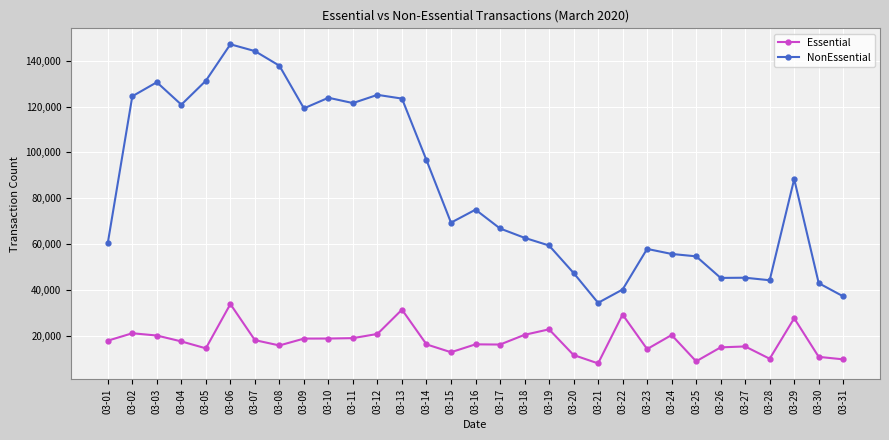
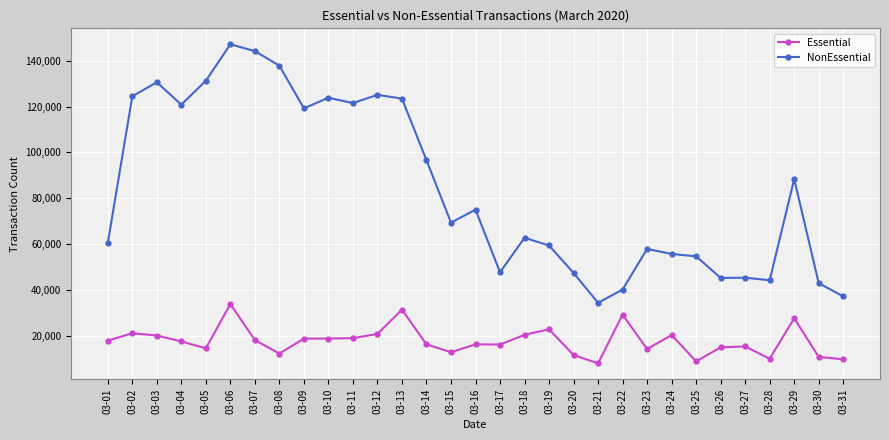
  {
    "Essential": {
      "03-01": "18,000",
      "03-02": "21,000",
      "03-03": "20,000",
      "03-04": "18,000",
      "03-05": "15,000",
      "03-06": "34,000",
      "03-07": "18,000",
-     "03-08": "16,000",
+     "03-08": "12,000",
      "03-09": "19,000",
      "03-10": "19,000",
      "03-11": "19,000",
      "03-12": "21,000",
      "03-13": "31,000",
      "03-14": "16,000",
      "03-15": "13,000",
      "03-16": "16,000",
      "03-17": "16,000",
      "03-18": "20,000",
      "03-19": "23,000",
      "03-20": "12,000",
      "03-21": "8,000",
      "03-22": "29,000",
      "03-23": "14,000",
      "03-24": "20,000",
      "03-25": "9,000",
      "03-26": "15,000",
      "03-27": "15,000",
      "03-28": "10,000",
      "03-29": "28,000",
      "03-30": "11,000",
      "03-31": "10,000"
    },
    "NonEssential": {
      "03-01": "61,000",
      "03-02": "125,000",
      "03-03": "131,000",
      "03-04": "121,000",
      "03-05": "131,000",
      "03-06": "147,000",
      "03-07": "144,000",
      "03-08": "138,000",
      "03-09": "119,000",
      "03-10": "124,000",
      "03-11": "122,000",
      "03-12": "125,000",
      "03-13": "123,000",
      "03-14": "97,000",
      "03-15": "69,000",
      "03-16": "75,000",
-     "03-17": "67,000",
+     "03-17": "48,000",
      "03-18": "63,000",
      "03-19": "59,000",
      "03-20": "47,000",
      "03-21": "34,000",
      "03-22": "40,000",
      "03-23": "58,000",
      "03-24": "56,000",
      "03-25": "55,000",
      "03-26": "45,000",
      "03-27": "45,000",
      "03-28": "44,000",
      "03-29": "88,000",
      "03-30": "43,000",
      "03-31": "37,000"
    }
  }
